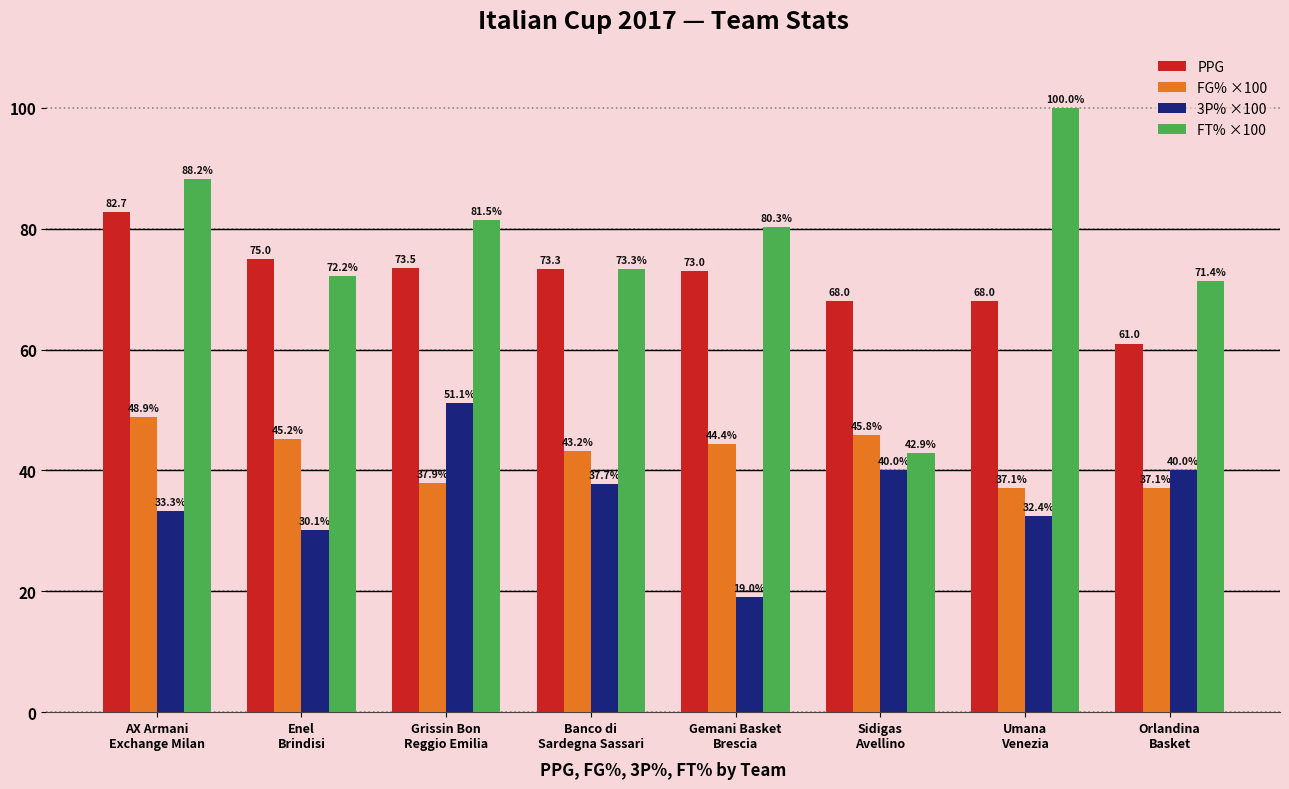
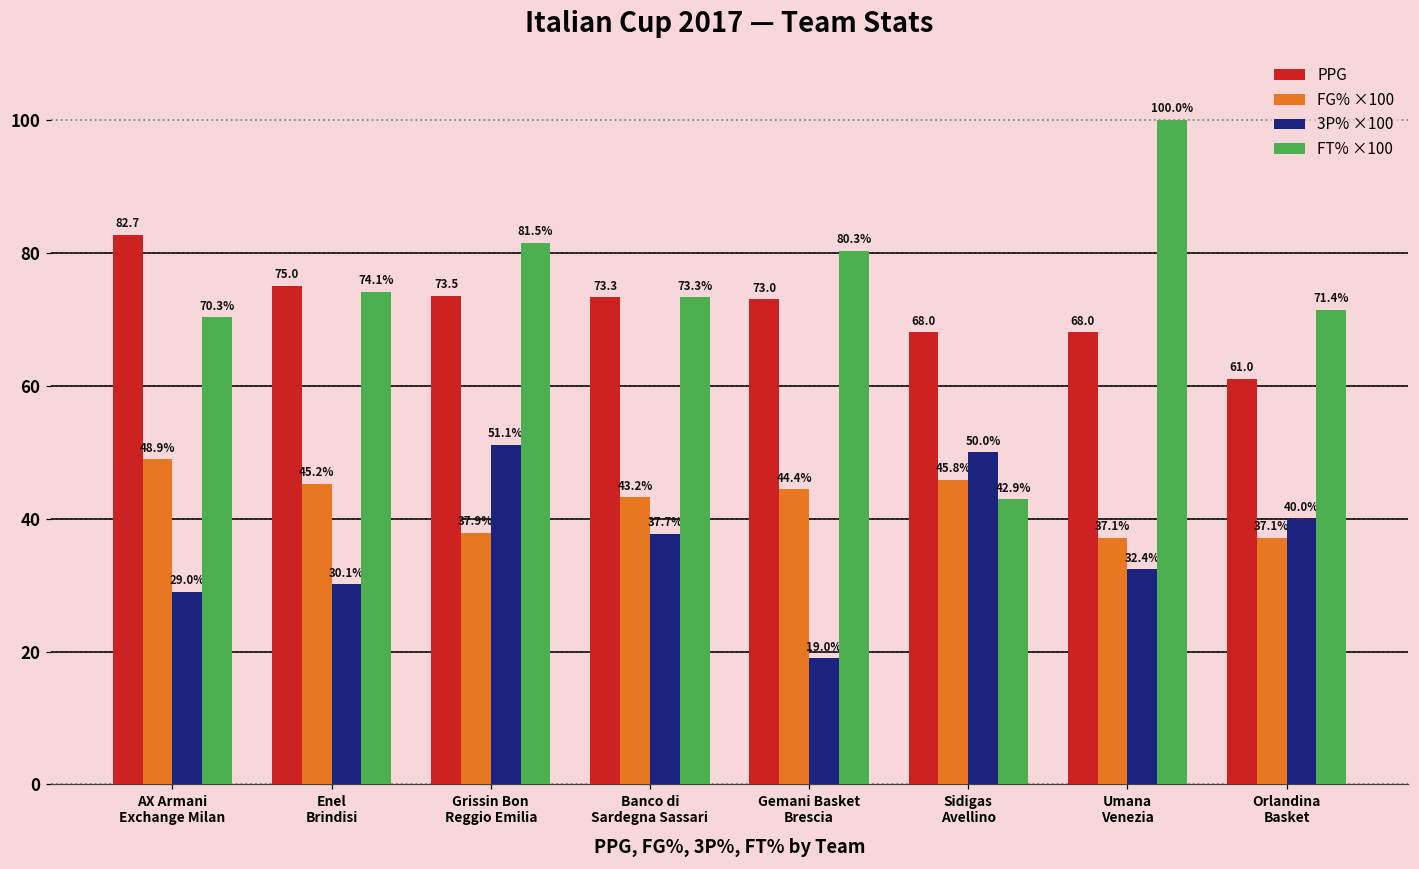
  {
    "PPG": {
      "AX Armani Exchange Milan": "82.7",
      "Enel Brindisi": "75.0",
      "Grissin Bon Reggio Emilia": "73.5",
      "Banco di Sardegna Sassari": "73.3",
      "Gemani Basket Brescia": "73.0",
      "Sidigas Avellino": "68.0",
      "Umana Venezia": "68.0",
      "Orlandina Basket": "61.0"
    },
    "FG% ×100": {
      "AX Armani Exchange Milan": "48.9%",
      "Enel Brindisi": "45.2%",
      "Grissin Bon Reggio Emilia": "37.9%",
      "Banco di Sardegna Sassari": "43.2%",
      "Gemani Basket Brescia": "44.4%",
      "Sidigas Avellino": "45.8%",
      "Umana Venezia": "37.1%",
      "Orlandina Basket": "37.1%"
    },
    "3P% ×100": {
-     "AX Armani Exchange Milan": "33.3%",
+     "AX Armani Exchange Milan": "29.0%",
      "Enel Brindisi": "30.1%",
      "Grissin Bon Reggio Emilia": "51.1%",
      "Banco di Sardegna Sassari": "37.7%",
      "Gemani Basket Brescia": "19.0%",
-     "Sidigas Avellino": "40.0%",
+     "Sidigas Avellino": "50.0%",
      "Umana Venezia": "32.4%",
      "Orlandina Basket": "40.0%"
    },
    "FT% ×100": {
-     "AX Armani Exchange Milan": "88.2%",
-     "Enel Brindisi": "72.2%",
+     "AX Armani Exchange Milan": "70.3%",
+     "Enel Brindisi": "74.1%",
      "Grissin Bon Reggio Emilia": "81.5%",
      "Banco di Sardegna Sassari": "73.3%",
      "Gemani Basket Brescia": "80.3%",
      "Sidigas Avellino": "42.9%",
      "Umana Venezia": "100.0%",
      "Orlandina Basket": "71.4%"
    }
  }
